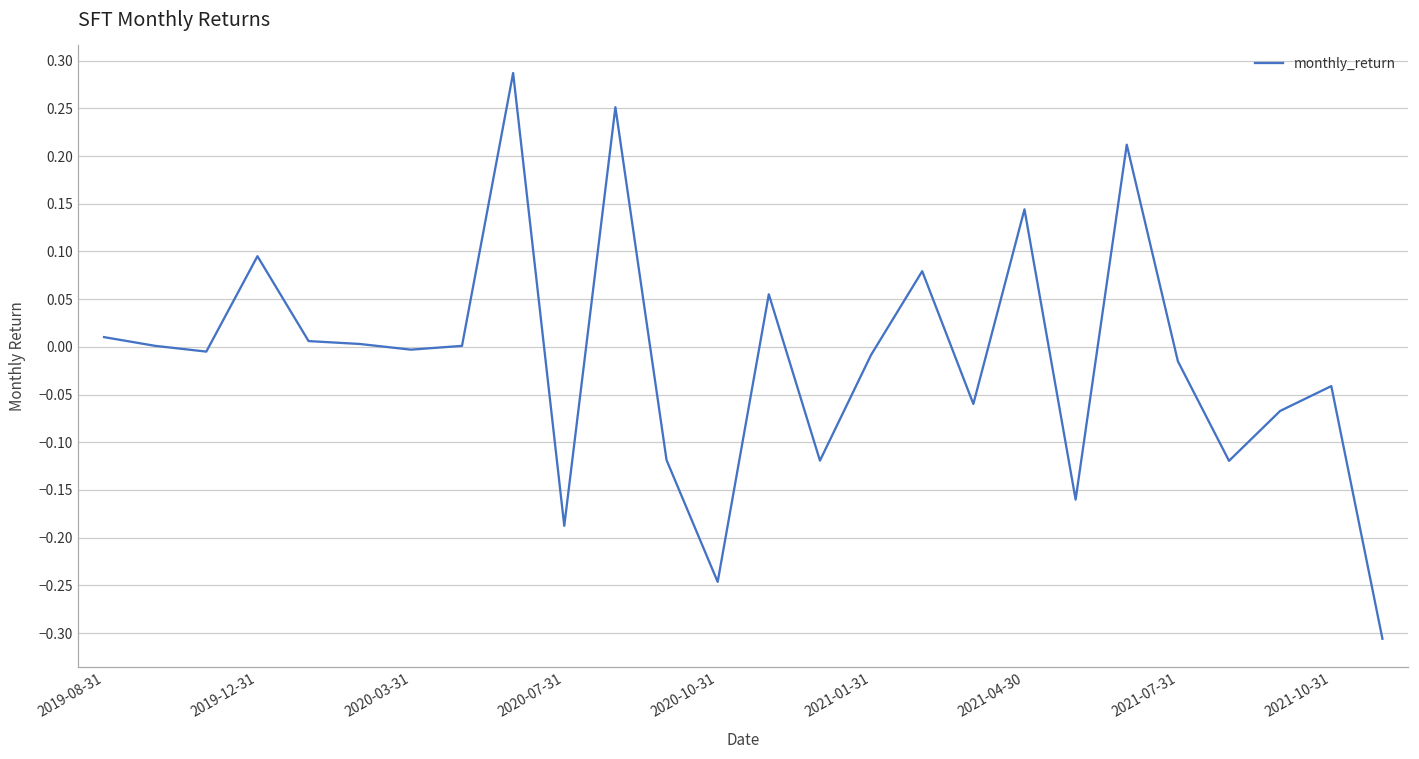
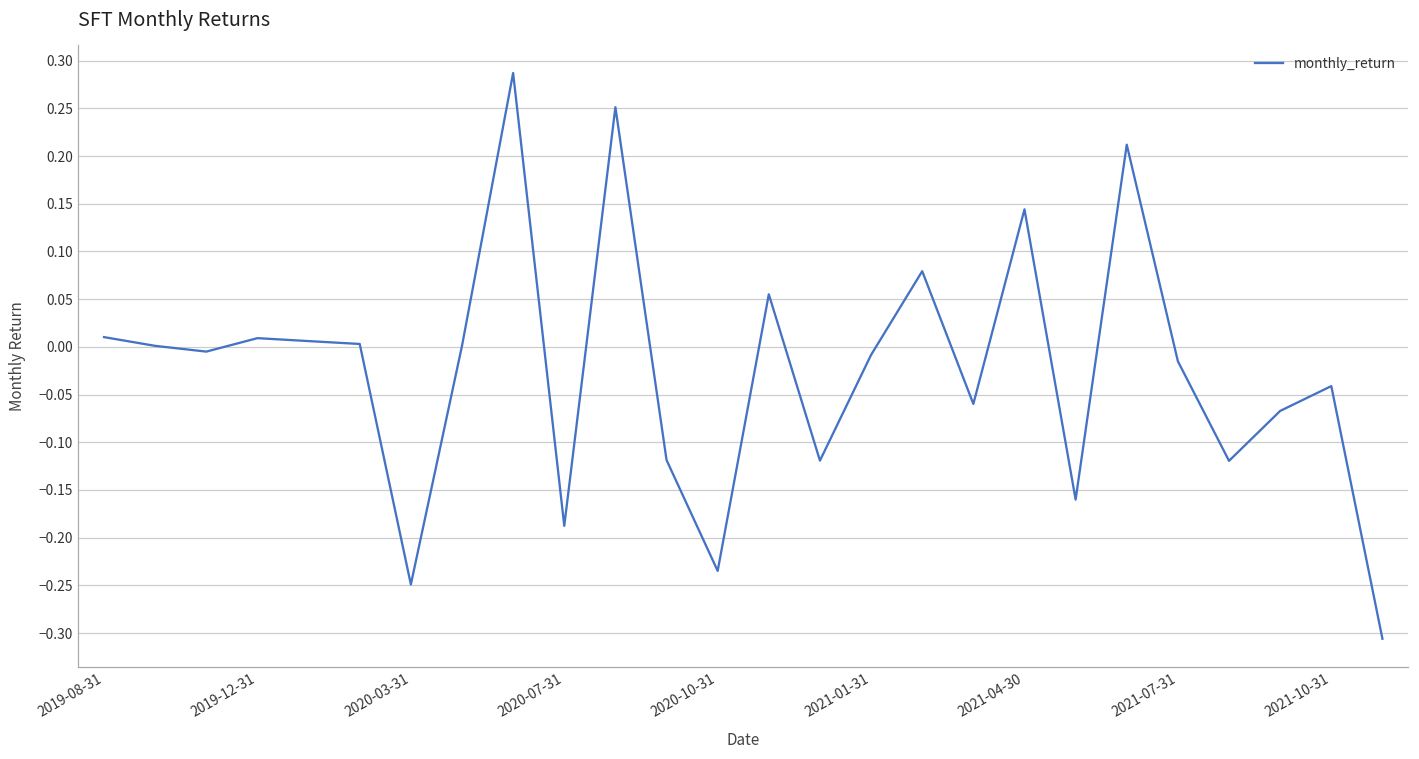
  {
    "2019-08-31": 0.01,
-   "2019-12-31": 0.09,
-   "2020-03-31": 0.00,
+   "2019-12-31": 0.01,
+   "2020-03-31": -0.25,
    "2020-07-31": -0.19,
-   "2020-10-31": -0.25,
+   "2020-10-31": -0.23,
    "2021-01-31": -0.01,
    "2021-04-30": 0.14,
    "2021-07-31": -0.02,
    "2021-10-31": -0.04
  }
